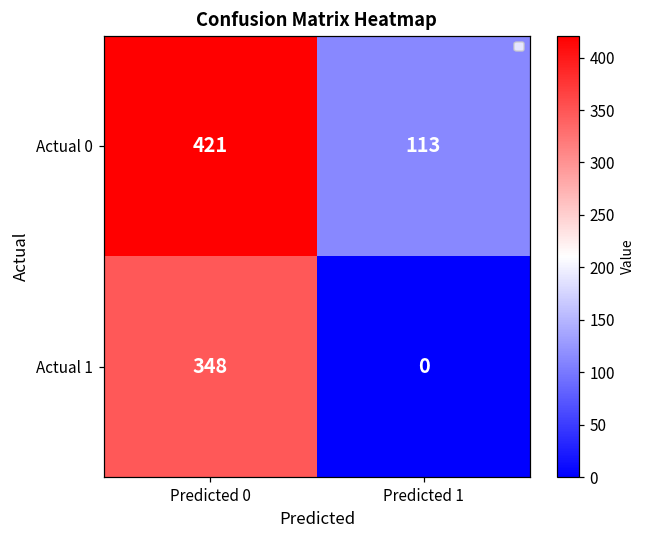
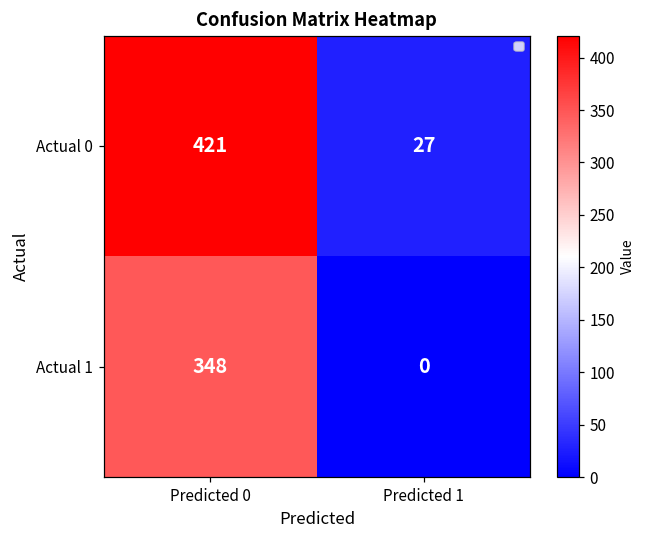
  {
    "Actual 0": {
      "Predicted 0": 421,
-     "Predicted 1": 113
+     "Predicted 1": 27
    },
    "Actual 1": {
      "Predicted 0": 348,
      "Predicted 1": 0
    }
  }
